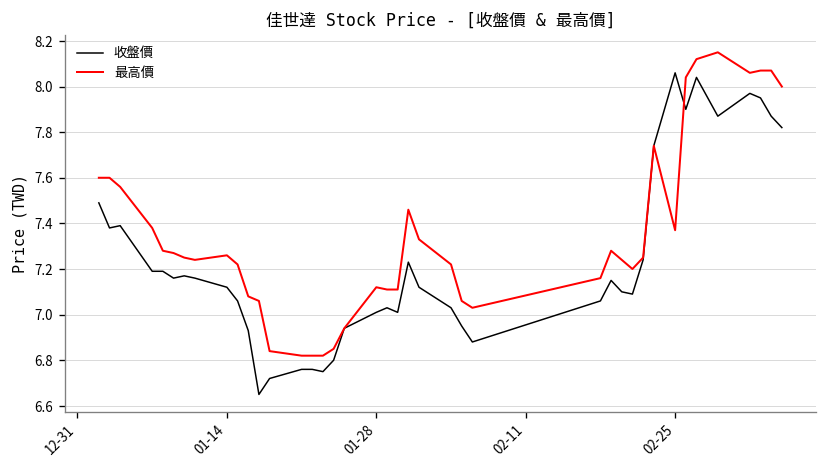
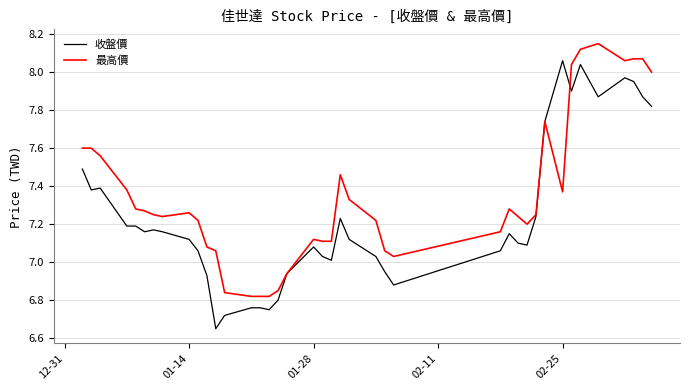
  {
    "收盤價": {
      "01-14": 7.12,
-     "01-28": 7.01,
+     "01-28": 7.08,
      "02-25": 8.06
    },
    "最高價": {
      "01-14": 7.26,
      "01-28": 7.12,
      "02-25": 7.37
    }
  }
